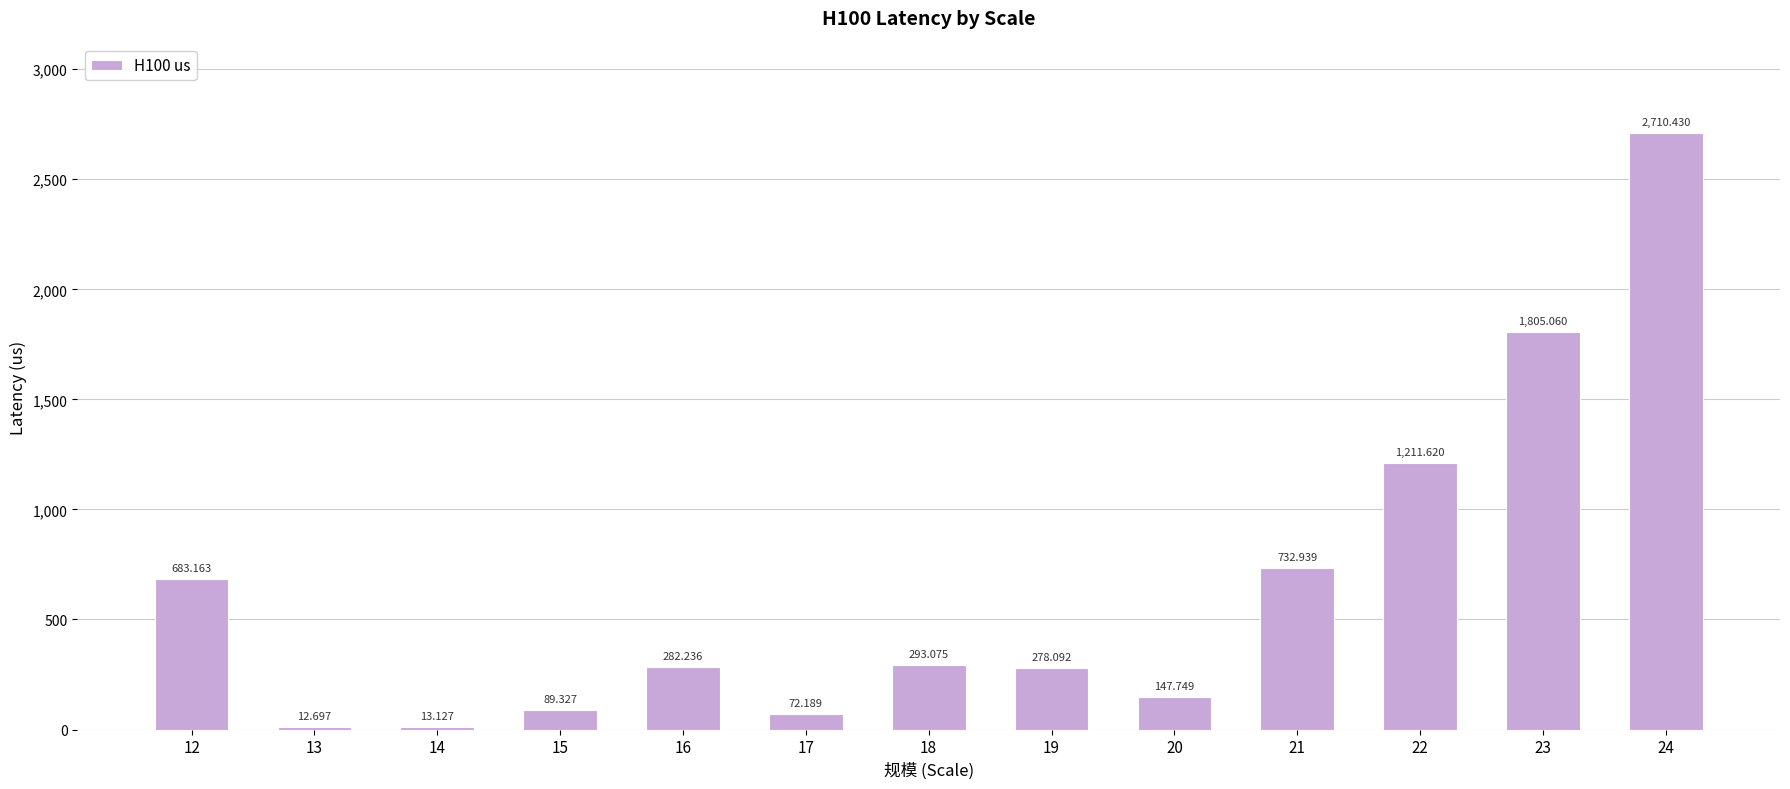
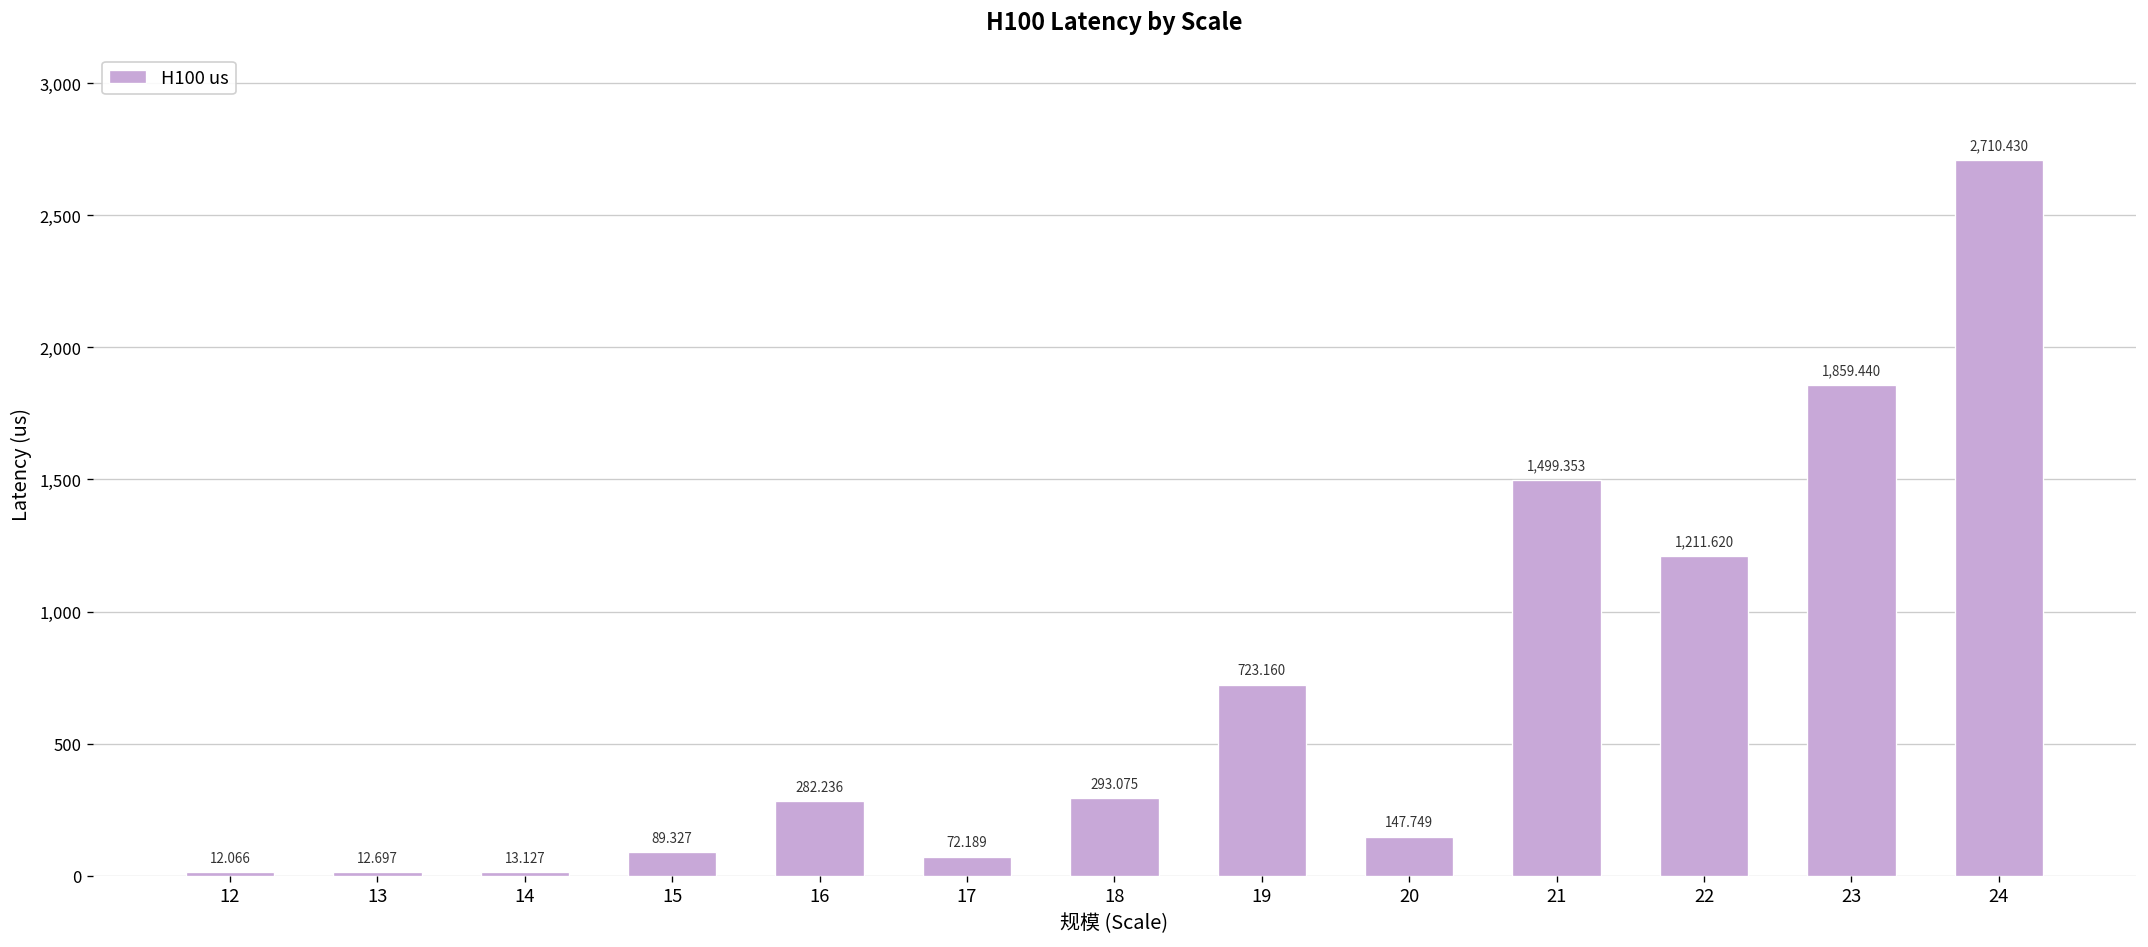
  {
-   "12": "683.163",
+   "12": "12.066",
    "13": "12.697",
    "14": "13.127",
    "15": "89.327",
    "16": "282.236",
    "17": "72.189",
    "18": "293.075",
-   "19": "278.092",
+   "19": "723.160",
    "20": "147.749",
-   "21": "732.939",
+   "21": "1,499.353",
    "22": "1,211.620",
-   "23": "1,805.060",
+   "23": "1,859.440",
    "24": "2,710.430"
  }
